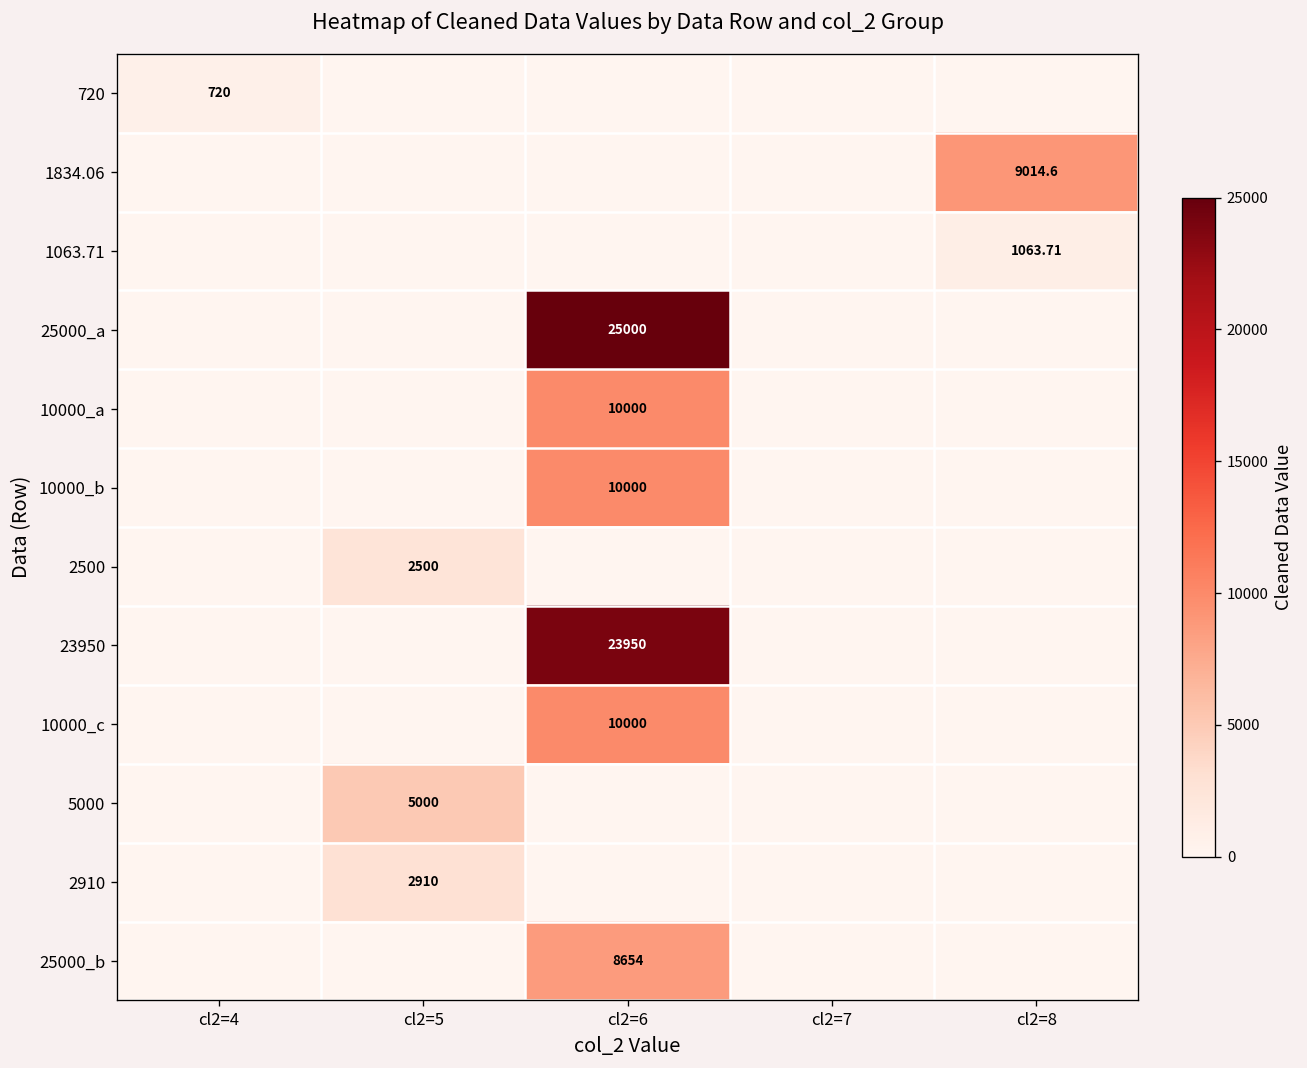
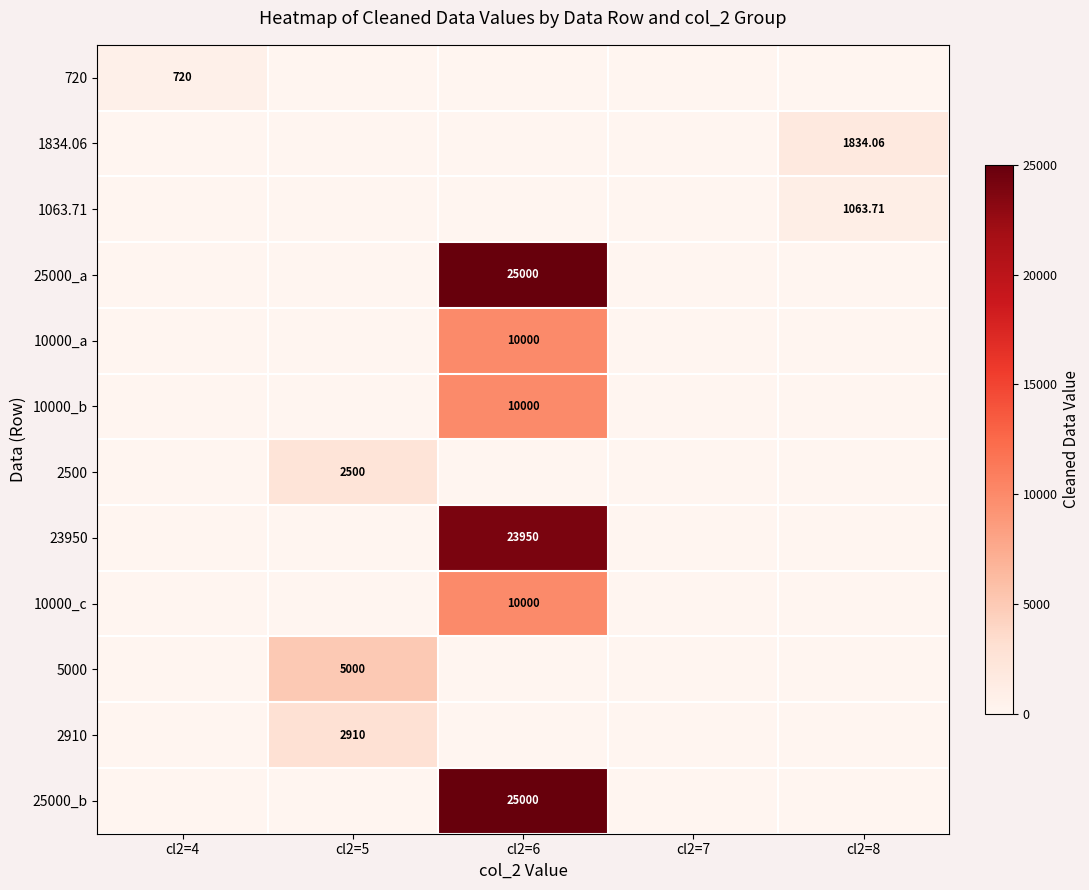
  {
    "720": {
      "cl2=4": 720
    },
    "1834.06": {
-     "cl2=8": 9014.6
+     "cl2=8": 1834.06
    },
    "1063.71": {
      "cl2=8": 1063.71
    },
    "25000_a": {
      "cl2=6": 25000
    },
    "10000_a": {
      "cl2=6": 10000
    },
    "10000_b": {
      "cl2=6": 10000
    },
    "2500": {
      "cl2=5": 2500
    },
    "23950": {
      "cl2=6": 23950
    },
    "10000_c": {
      "cl2=6": 10000
    },
    "5000": {
      "cl2=5": 5000
    },
    "2910": {
      "cl2=5": 2910
    },
    "25000_b": {
-     "cl2=6": 8654
+     "cl2=6": 25000
    }
  }
